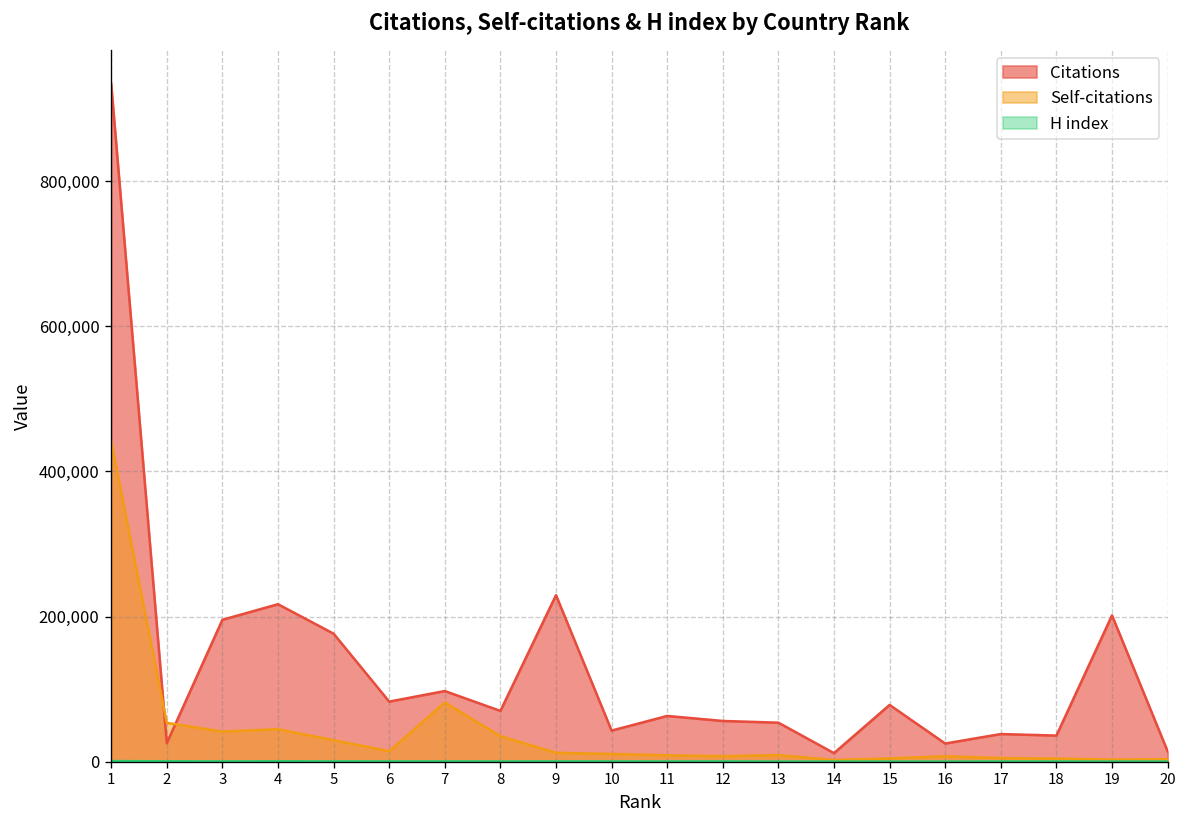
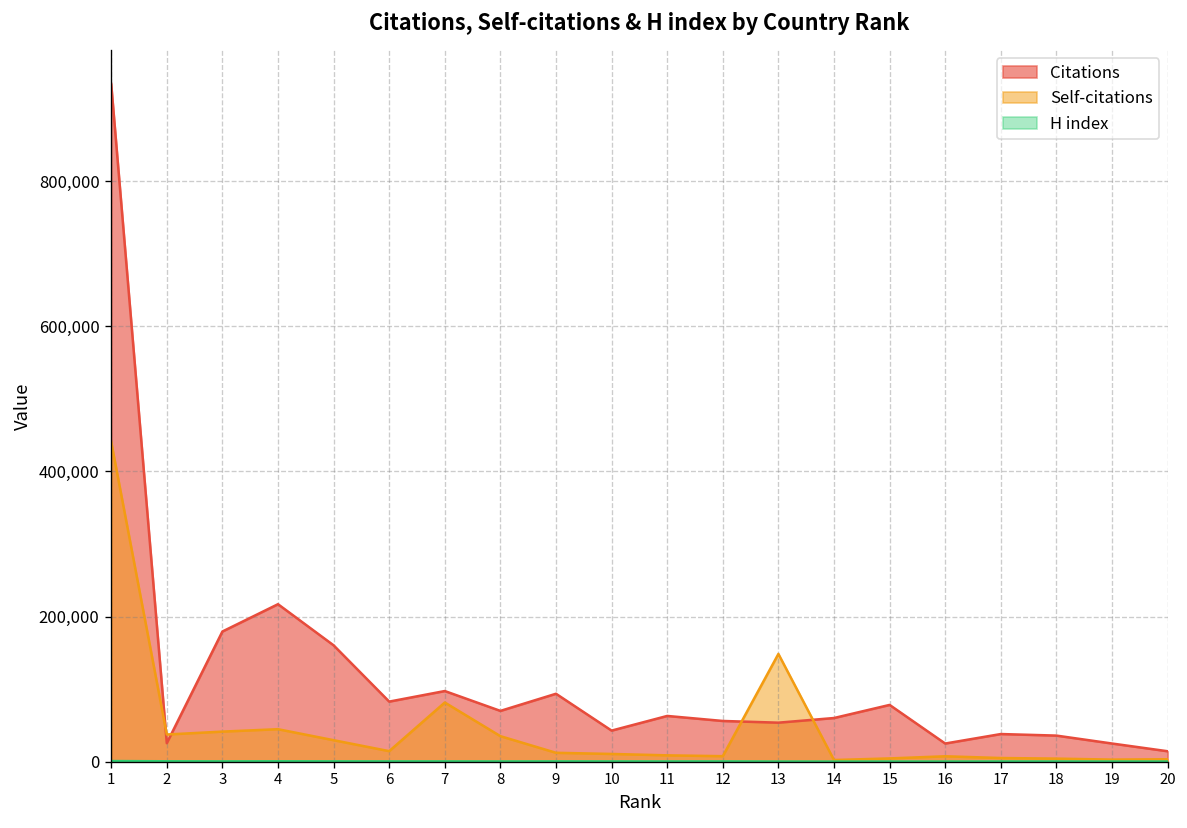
  {
    "Citations": {
      "1": "930,000",
      "2": "30,000",
-     "3": "200,000",
+     "3": "180,000",
      "4": "220,000",
-     "5": "180,000",
+     "5": "160,000",
      "6": "80,000",
      "7": "100,000",
      "8": "70,000",
-     "9": "230,000",
+     "9": "90,000",
      "10": "40,000",
      "11": "60,000",
      "12": "60,000",
      "13": "50,000",
-     "14": "10,000",
+     "14": "60,000",
      "15": "80,000",
      "16": "30,000",
      "17": "40,000",
      "18": "40,000",
-     "19": "200,000",
+     "19": "30,000",
      "20": "10,000"
    },
    "Self-citations": {
      "1": "440,000",
-     "2": "50,000",
+     "2": "40,000",
      "3": "40,000",
      "4": "40,000",
      "5": "30,000",
      "6": "10,000",
      "7": "80,000",
      "8": "40,000",
      "9": "10,000",
      "10": "10,000",
      "11": "10,000",
      "12": "10,000",
-     "13": "10,000",
+     "13": "150,000",
      "15": "0",
      "16": "10,000",
      "17": "10,000"
    },
    "H index": {
      "1": "0",
      "2": "0",
      "3": "0",
      "4": "0",
      "5": "0",
      "6": "0",
      "7": "0",
      "8": "0",
      "9": "0",
      "10": "0",
      "11": "0",
      "12": "0",
      "13": "0",
      "15": "0",
      "16": "0",
      "17": "0"
    }
  }
